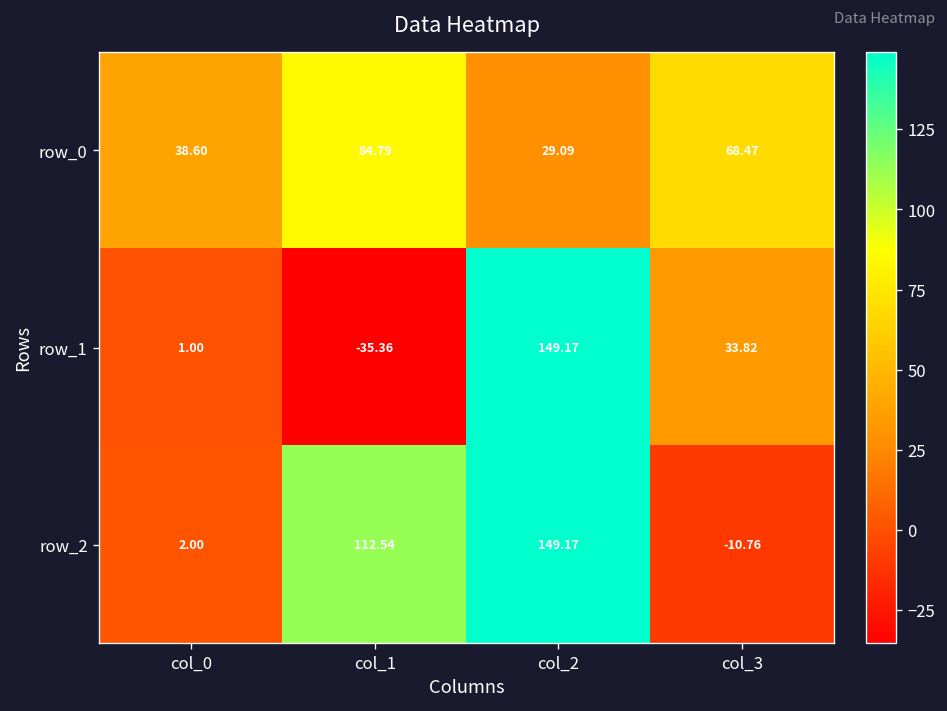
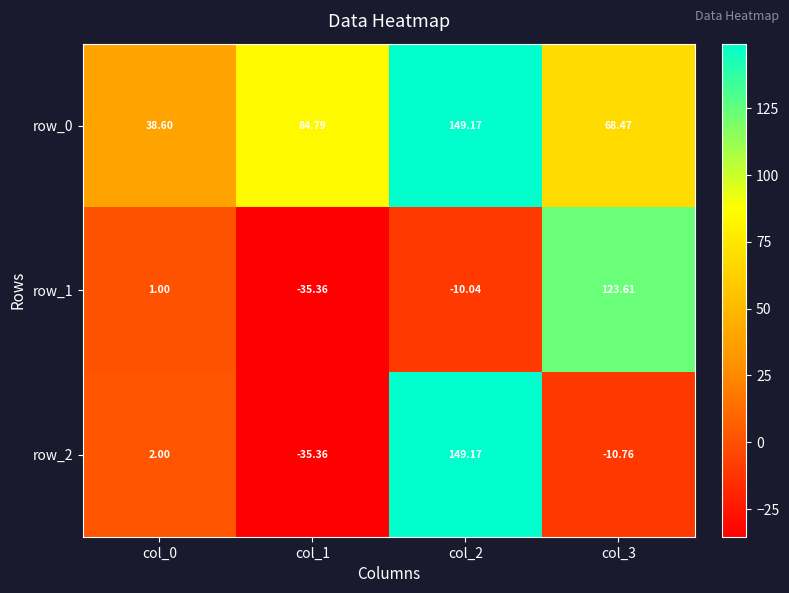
  {
    "row_0": {
      "col_0": 38.60,
      "col_1": 84.79,
-     "col_2": 29.09,
+     "col_2": 149.17,
      "col_3": 68.47
    },
    "row_1": {
      "col_0": 1.00,
      "col_1": -35.36,
-     "col_2": 149.17,
-     "col_3": 33.82
+     "col_2": -10.04,
+     "col_3": 123.61
    },
    "row_2": {
      "col_0": 2.00,
-     "col_1": 112.54,
+     "col_1": -35.36,
      "col_2": 149.17,
      "col_3": -10.76
    }
  }
